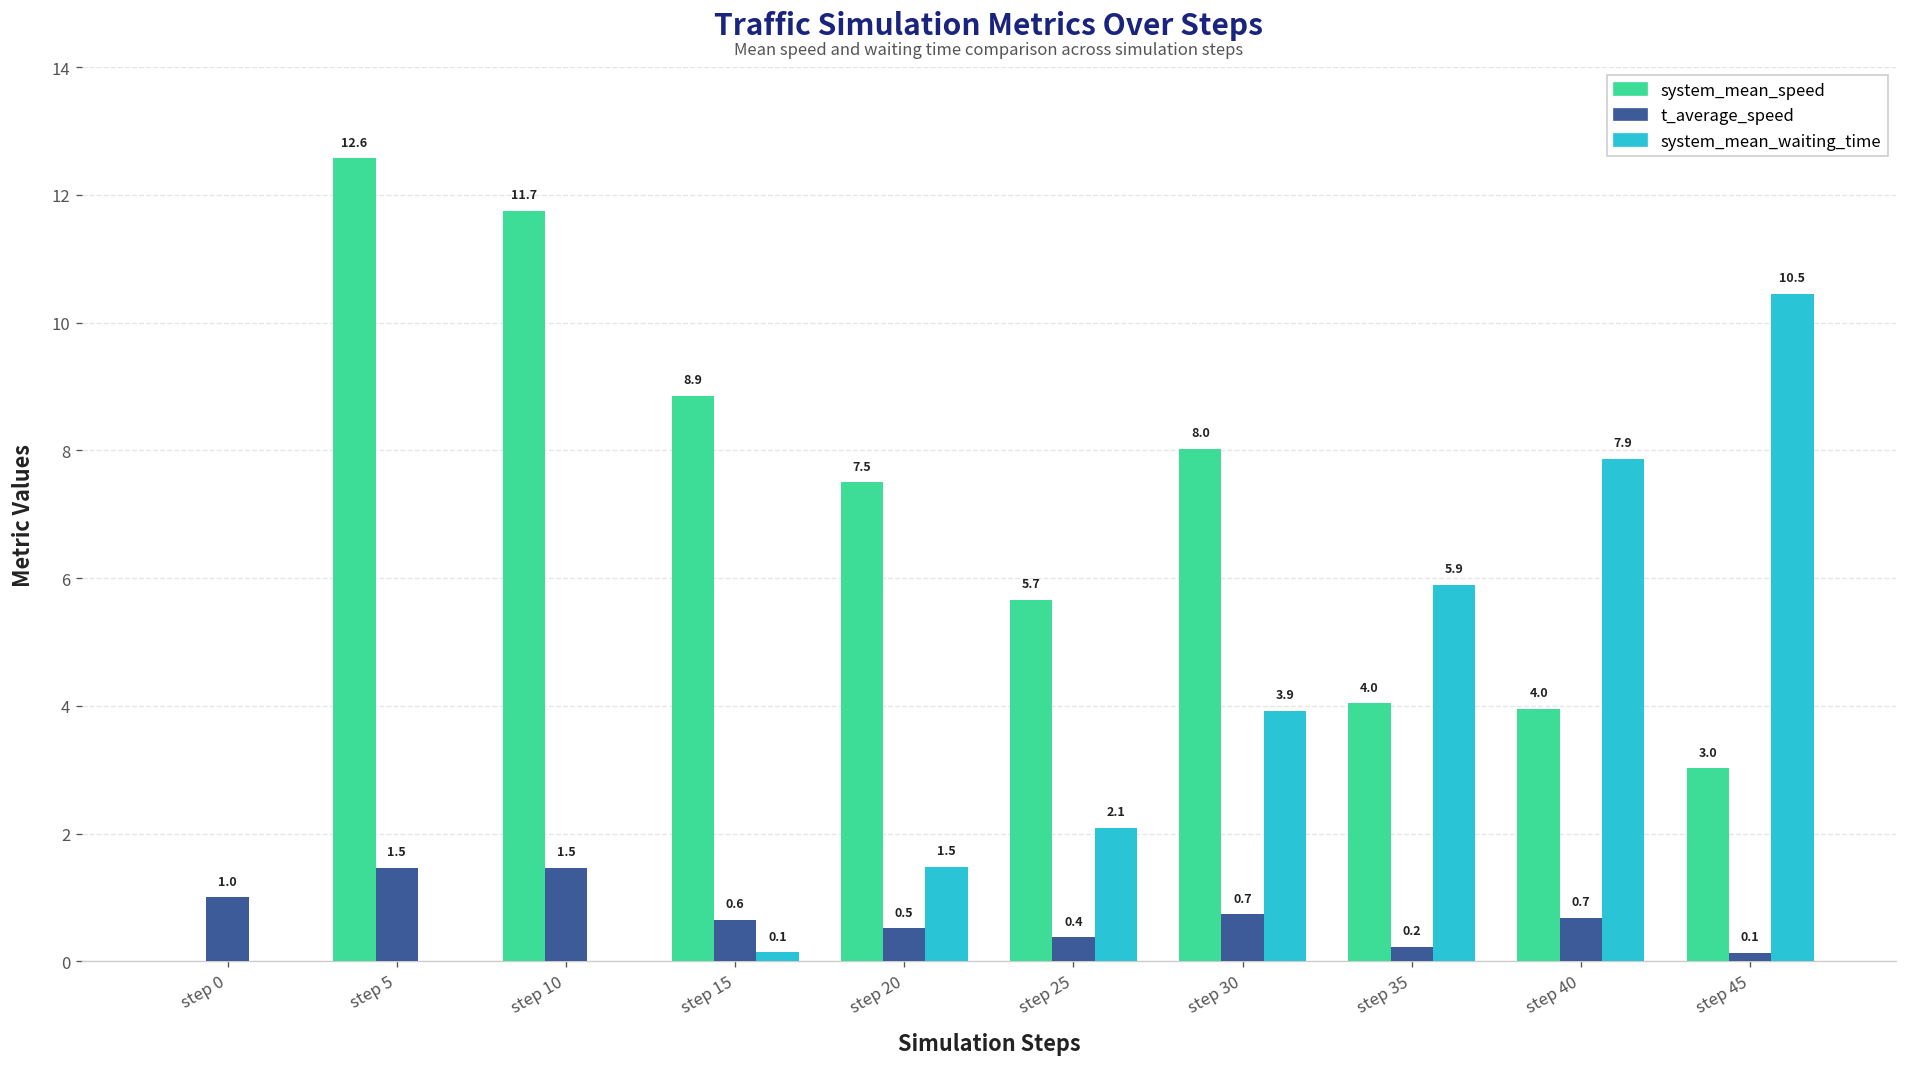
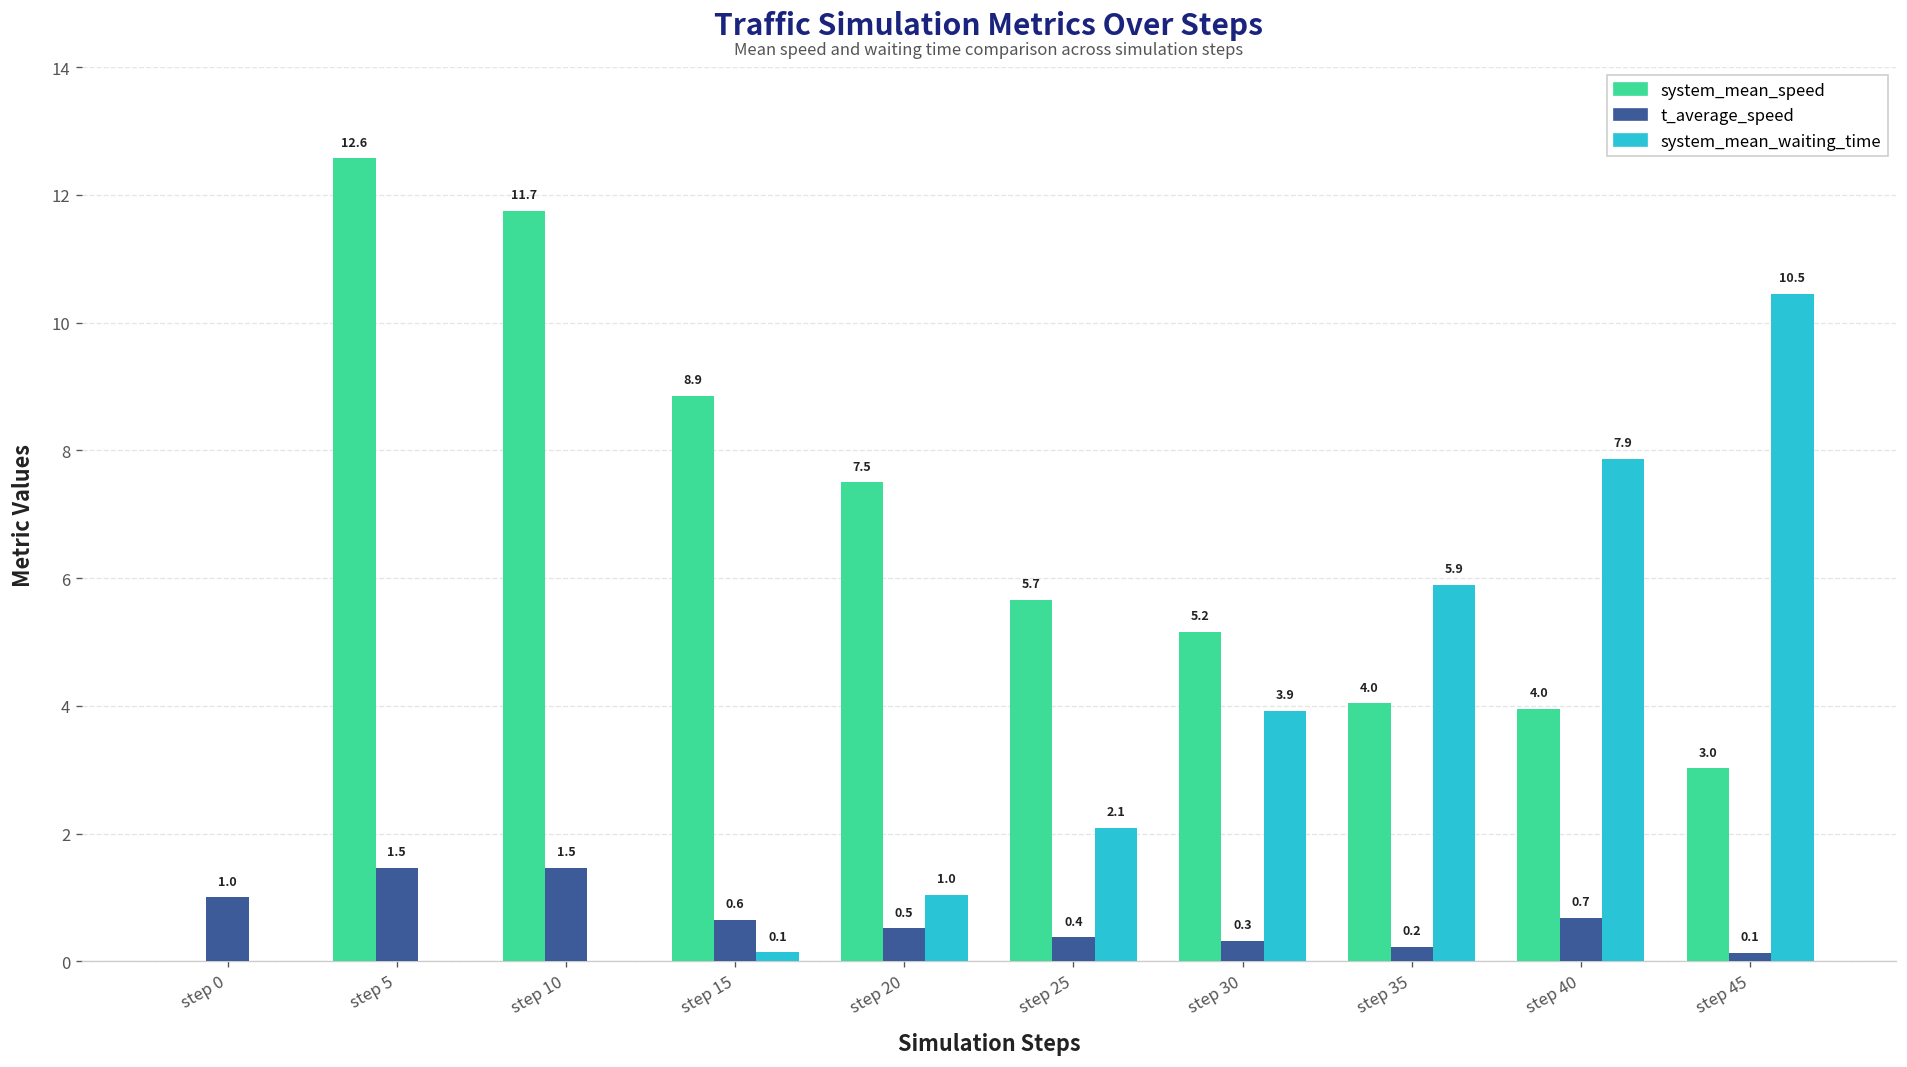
  {
    "system_mean_speed": {
      "step 5": 12.6,
      "step 10": 11.7,
      "step 15": 8.9,
      "step 20": 7.5,
      "step 25": 5.7,
-     "step 30": 8.0,
+     "step 30": 5.2,
      "step 35": 4.0,
      "step 40": 4.0,
      "step 45": 3.0
    },
    "t_average_speed": {
      "step 0": 1.0,
      "step 5": 1.5,
      "step 10": 1.5,
      "step 15": 0.6,
      "step 20": 0.5,
      "step 25": 0.4,
-     "step 30": 0.7,
+     "step 30": 0.3,
      "step 35": 0.2,
      "step 40": 0.7,
      "step 45": 0.1
    },
    "system_mean_waiting_time": {
      "step 15": 0.1,
-     "step 20": 1.5,
+     "step 20": 1.0,
      "step 25": 2.1,
      "step 30": 3.9,
      "step 35": 5.9,
      "step 40": 7.9,
      "step 45": 10.5
    }
  }
